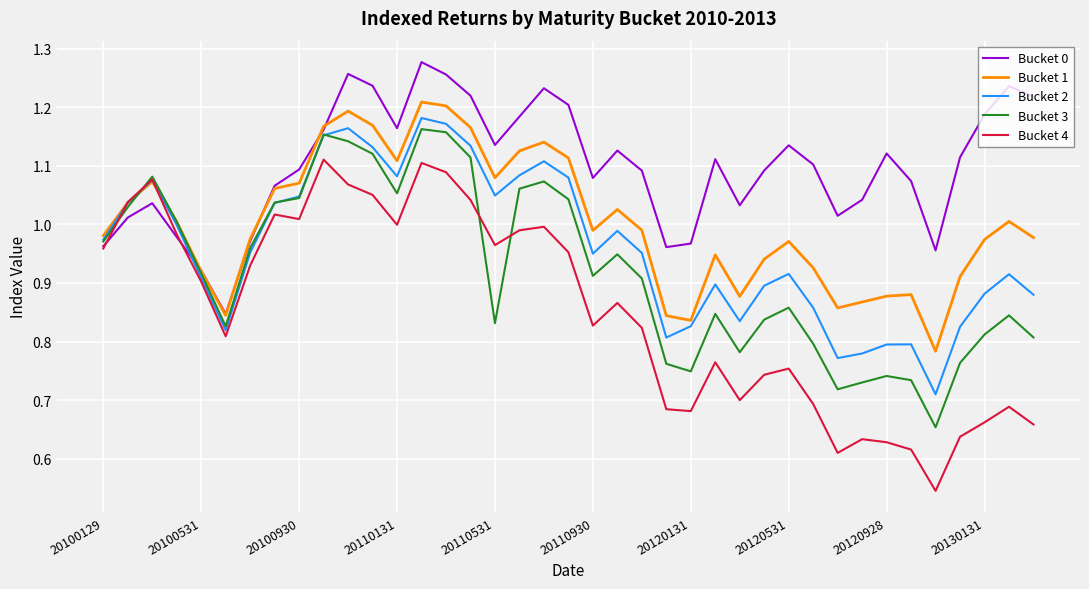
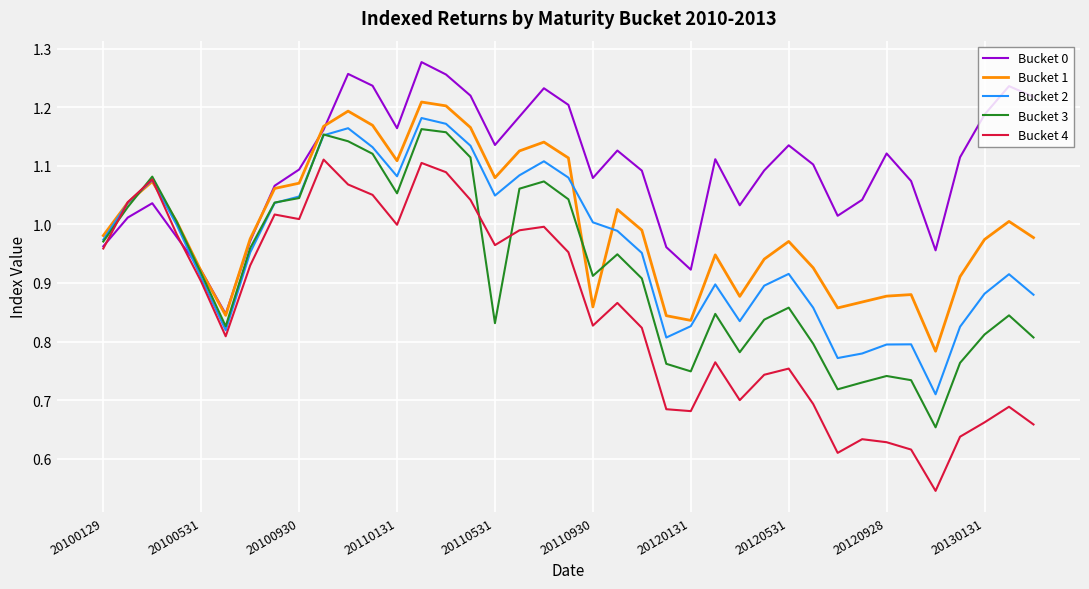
  {
    "Bucket 0": {
      "20100930": 1.09,
      "20110131": 1.16,
      "20110531": 1.14,
      "20110930": 1.08,
-     "20120131": 0.97,
+     "20120131": 0.92,
      "20120531": 1.14,
      "20120928": 1.12
    },
    "Bucket 1": {
      "20100129": 0.98,
      "20100930": 1.07,
      "20110131": 1.11,
      "20110531": 1.08,
-     "20110930": 0.99,
+     "20110930": 0.86,
      "20120131": 0.84,
      "20120531": 0.97,
      "20120928": 0.88,
      "20130131": 0.97
    },
    "Bucket 2": {
      "20100531": 0.91,
      "20110131": 1.08,
      "20110531": 1.05,
-     "20110930": 0.95,
+     "20110930": 1.00,
      "20120131": 0.83,
      "20120531": 0.92,
      "20120928": 0.79,
      "20130131": 0.88
    },
    "Bucket 3": {
      "20110131": 1.05,
      "20110531": 0.83,
      "20110930": 0.91,
      "20120131": 0.75,
      "20120531": 0.86,
      "20120928": 0.74,
      "20130131": 0.81
    },
    "Bucket 4": {
      "20100531": 0.90,
      "20100930": 1.01,
      "20110131": 1.00,
      "20110531": 0.96,
      "20110930": 0.83,
      "20120131": 0.68,
      "20120531": 0.75,
      "20120928": 0.63,
      "20130131": 0.66
    }
  }
